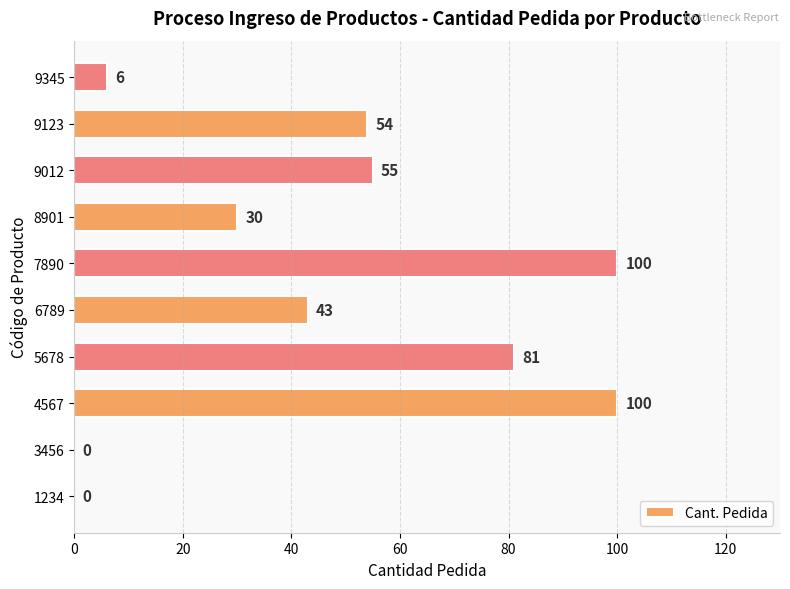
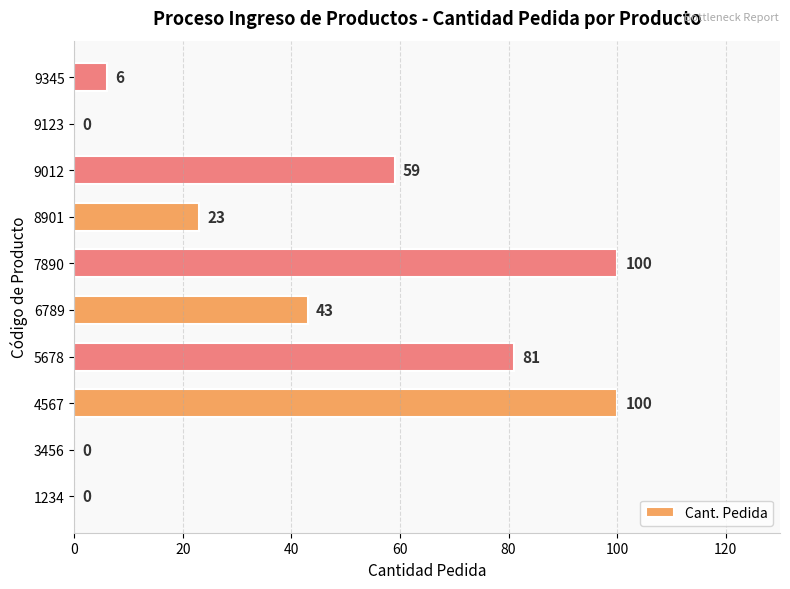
  {
    "9345": 6,
-   "9123": 54,
-   "9012": 55,
-   "8901": 30,
+   "9123": 0,
+   "9012": 59,
+   "8901": 23,
    "7890": 100,
    "6789": 43,
    "5678": 81,
    "4567": 100,
    "3456": 0,
    "1234": 0
  }
